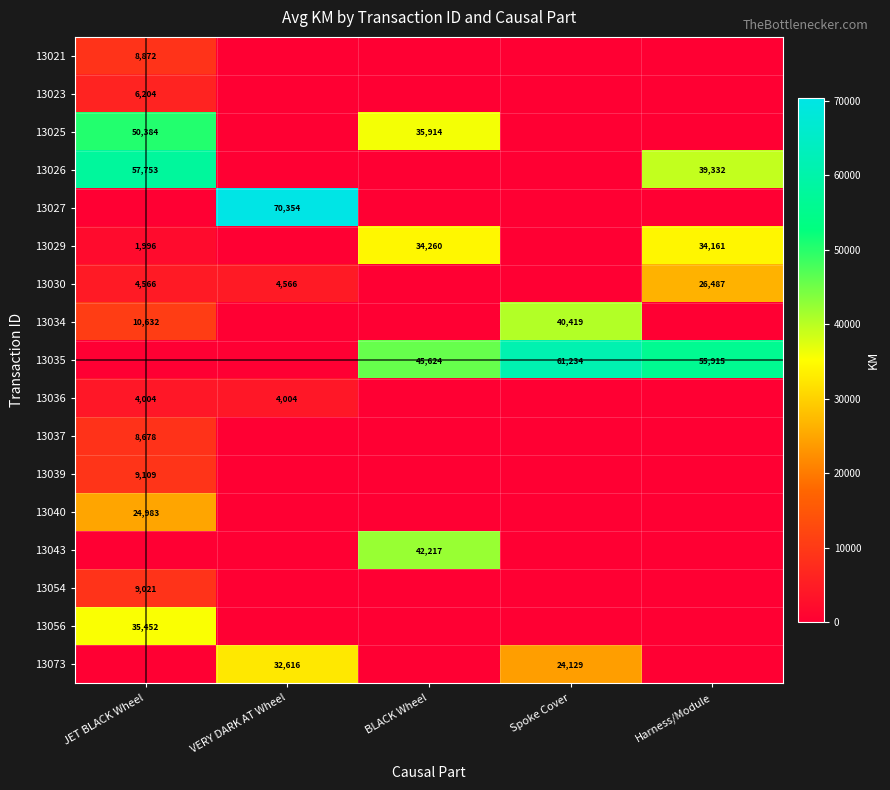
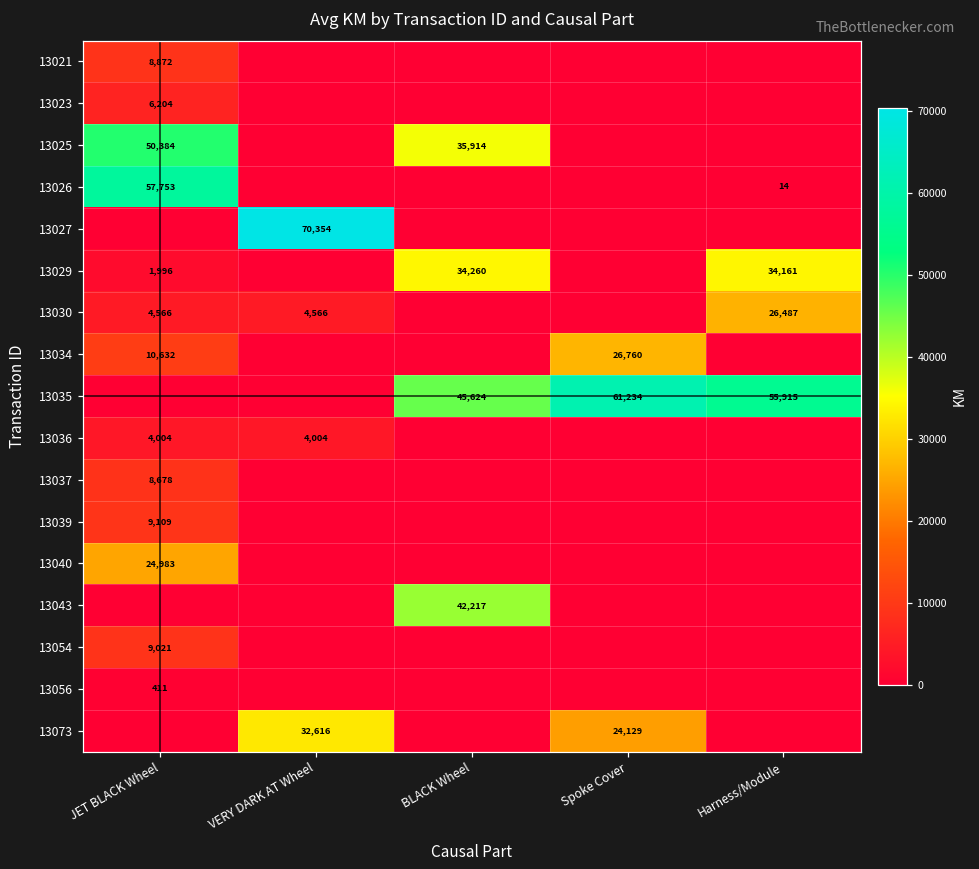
  {
    "13021": {
      "JET BLACK Wheel": "8,872"
    },
    "13023": {
      "JET BLACK Wheel": "6,204"
    },
    "13025": {
      "JET BLACK Wheel": "50,384",
      "BLACK Wheel": "35,914"
    },
    "13026": {
      "JET BLACK Wheel": "57,753",
-     "Harness/Module": "39,332"
+     "Harness/Module": "14"
    },
    "13027": {
      "VERY DARK AT Wheel": "70,354"
    },
    "13029": {
      "JET BLACK Wheel": "1,996",
      "BLACK Wheel": "34,260",
      "Harness/Module": "34,161"
    },
    "13030": {
      "JET BLACK Wheel": "4,566",
      "VERY DARK AT Wheel": "4,566",
      "Harness/Module": "26,487"
    },
    "13034": {
      "JET BLACK Wheel": "10,632",
-     "Spoke Cover": "40,419"
+     "Spoke Cover": "26,760"
    },
    "13035": {
      "BLACK Wheel": "45,624",
      "Spoke Cover": "61,234",
      "Harness/Module": "55,915"
    },
    "13036": {
      "JET BLACK Wheel": "4,004",
      "VERY DARK AT Wheel": "4,004"
    },
    "13037": {
      "JET BLACK Wheel": "8,678"
    },
    "13039": {
      "JET BLACK Wheel": "9,109"
    },
    "13040": {
      "JET BLACK Wheel": "24,983"
    },
    "13043": {
      "BLACK Wheel": "42,217"
    },
    "13054": {
      "JET BLACK Wheel": "9,021"
    },
    "13056": {
-     "JET BLACK Wheel": "35,452"
+     "JET BLACK Wheel": "411"
    },
    "13073": {
      "VERY DARK AT Wheel": "32,616",
      "Spoke Cover": "24,129"
    }
  }
